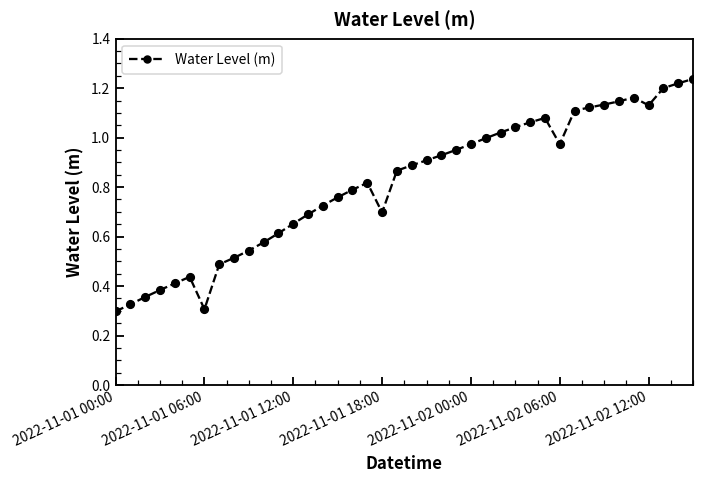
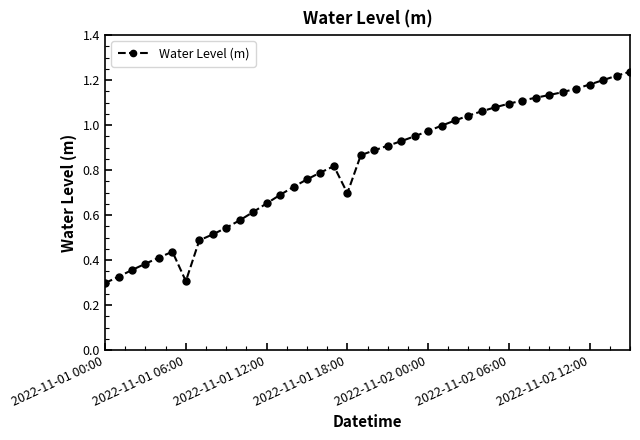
  {
    "2022-11-01 00:00": 0.30,
    "2022-11-01 06:00": 0.31,
    "2022-11-01 12:00": 0.65,
    "2022-11-01 18:00": 0.70,
    "2022-11-02 00:00": 0.97,
-   "2022-11-02 06:00": 0.97,
-   "2022-11-02 12:00": 1.13
+   "2022-11-02 06:00": 1.10,
+   "2022-11-02 12:00": 1.18
  }
